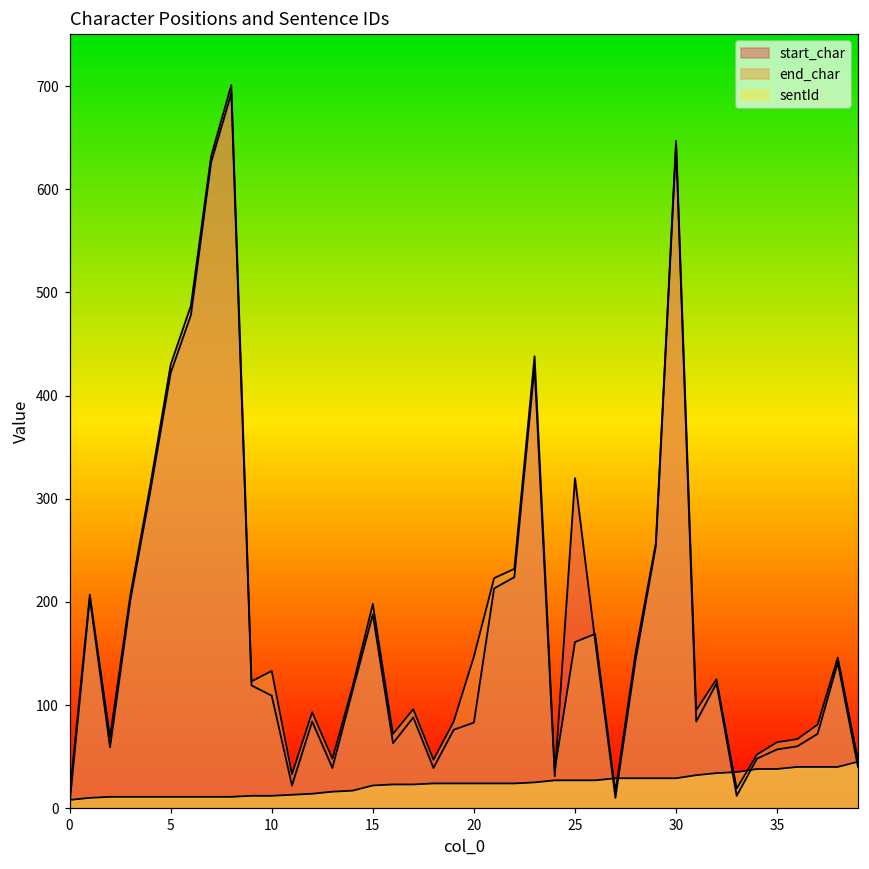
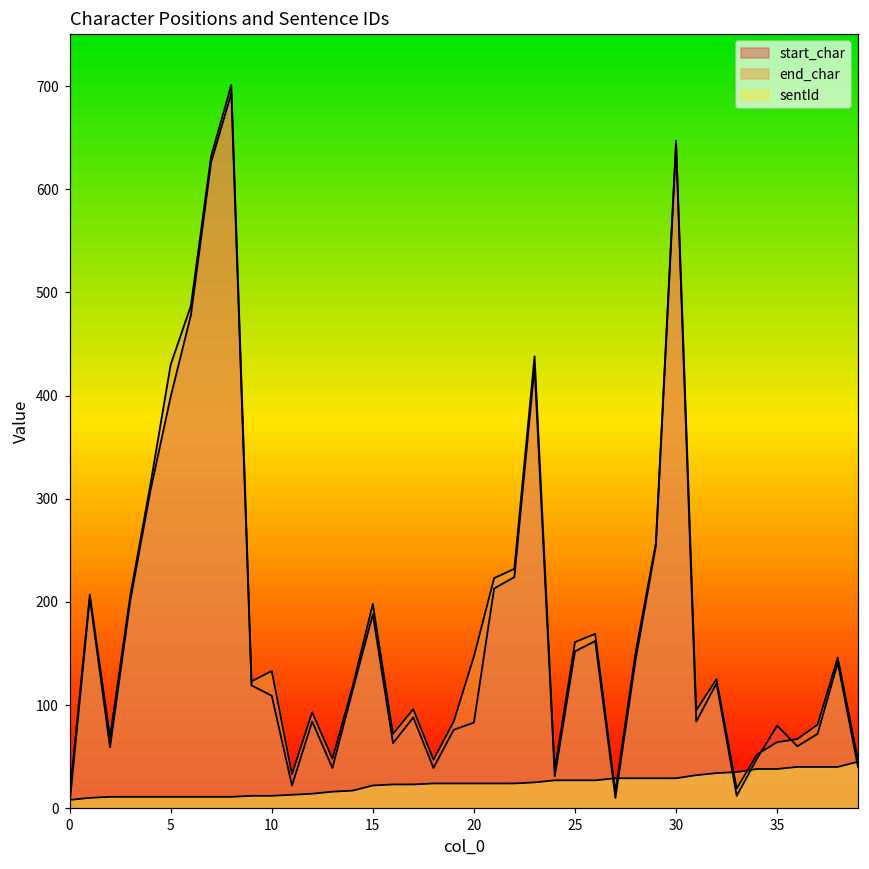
  {
    "start_char": {
      "0": 0,
-     "5": 420,
+     "5": 400,
      "10": 110,
      "15": 190,
      "20": 80,
-     "25": 320,
+     "25": 150,
      "30": 640,
-     "35": 60
+     "35": 80
    }
  }
